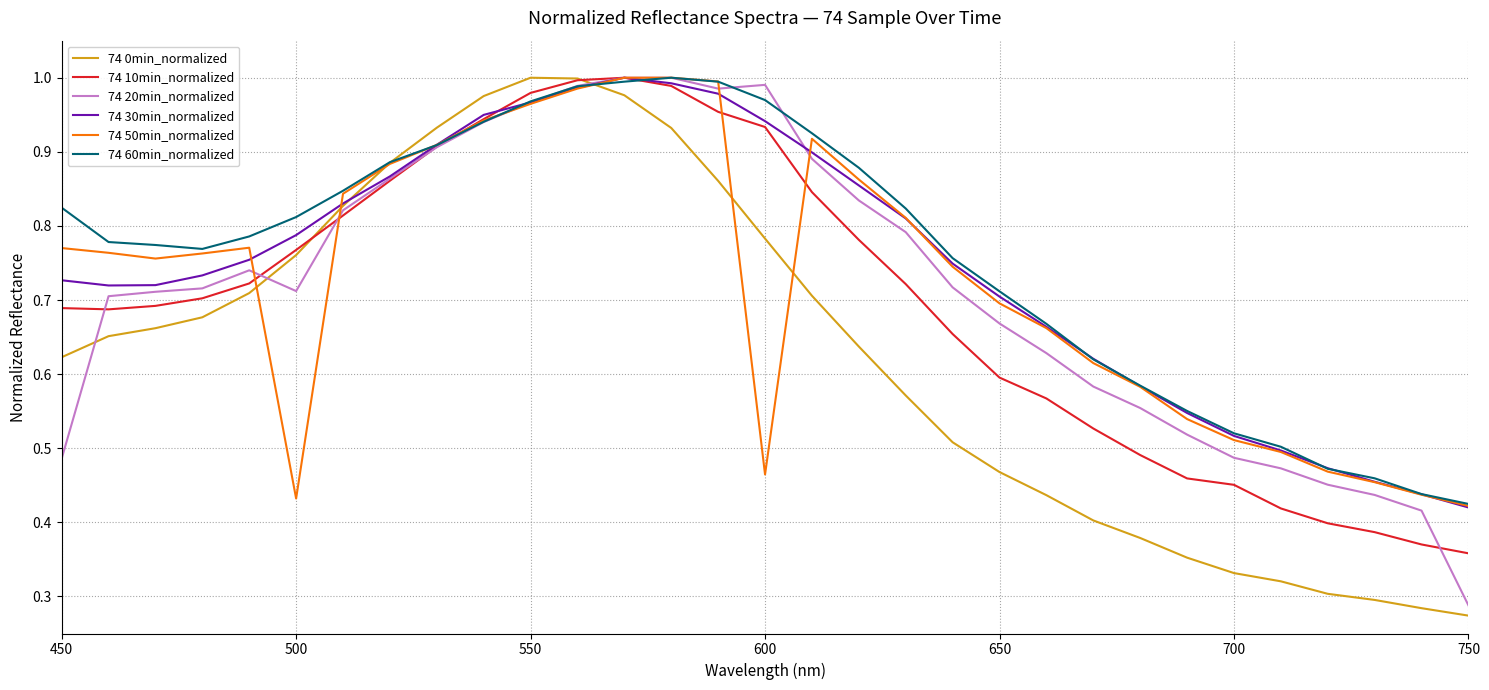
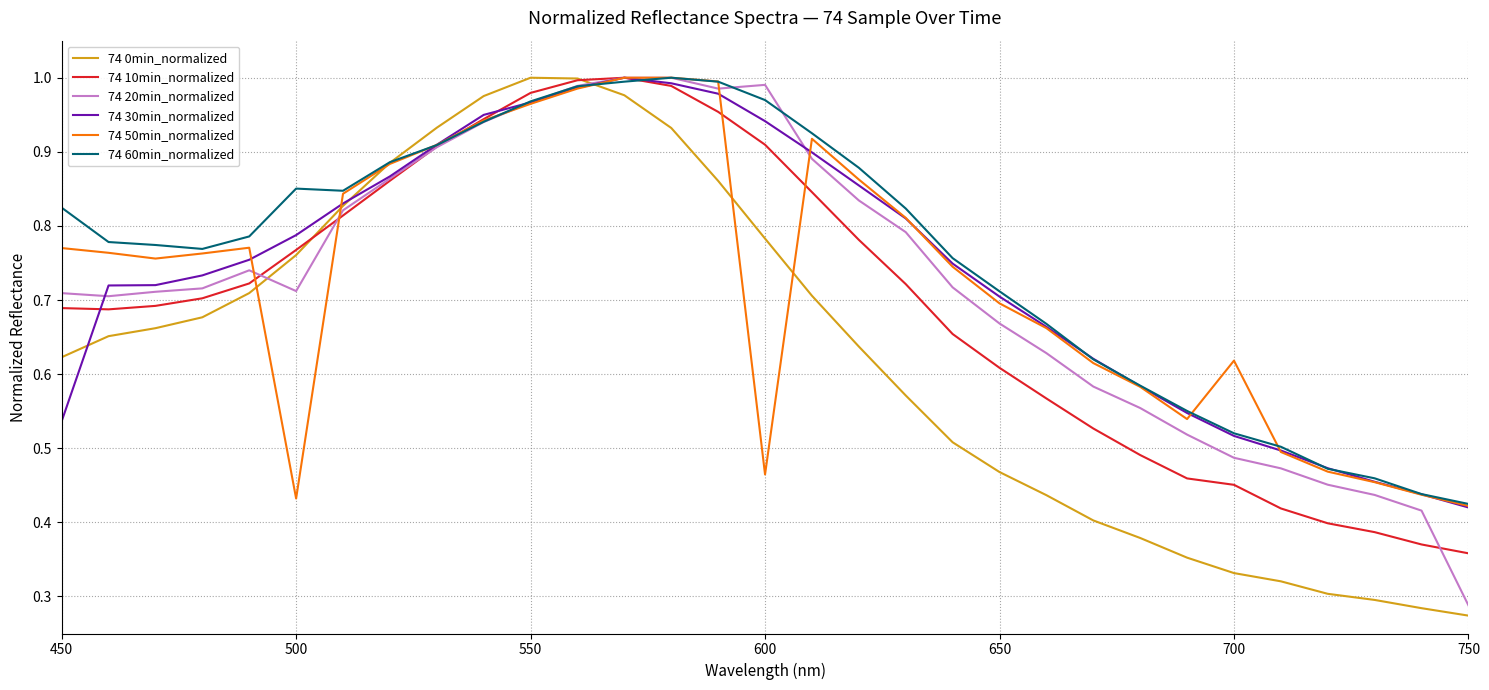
  {
    "74 0min_normalized": {
      "450": 0.62,
      "500": 0.76,
      "550": 1.00,
      "600": 0.78,
      "650": 0.47,
      "700": 0.33,
      "750": 0.27
    },
    "74 10min_normalized": {
      "450": 0.69,
      "500": 0.77,
      "550": 0.98,
-     "600": 0.93,
-     "650": 0.60,
+     "600": 0.91,
+     "650": 0.61,
      "700": 0.45,
      "750": 0.36
    },
    "74 20min_normalized": {
-     "450": 0.49,
+     "450": 0.71,
      "500": 0.71,
      "600": 0.99,
      "650": 0.67,
      "700": 0.49,
      "750": 0.29
    },
    "74 30min_normalized": {
-     "450": 0.73,
+     "450": 0.54,
      "500": 0.79,
      "600": 0.94,
      "650": 0.70,
      "700": 0.52
    },
    "74 50min_normalized": {
      "450": 0.77,
      "500": 0.43,
      "600": 0.46,
      "650": 0.70,
-     "700": 0.51
+     "700": 0.62
    },
    "74 60min_normalized": {
      "450": 0.82,
-     "500": 0.81,
+     "500": 0.85,
      "600": 0.97,
      "650": 0.71,
      "700": 0.52
    }
  }
